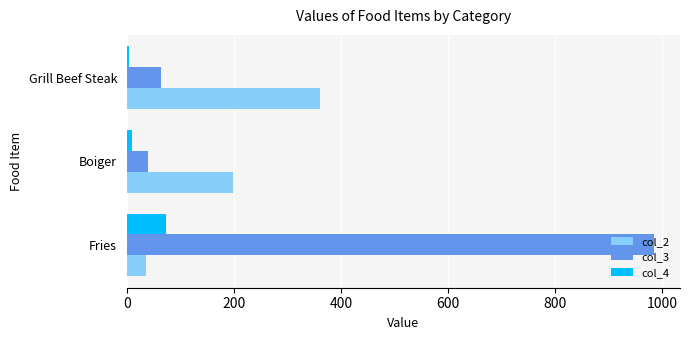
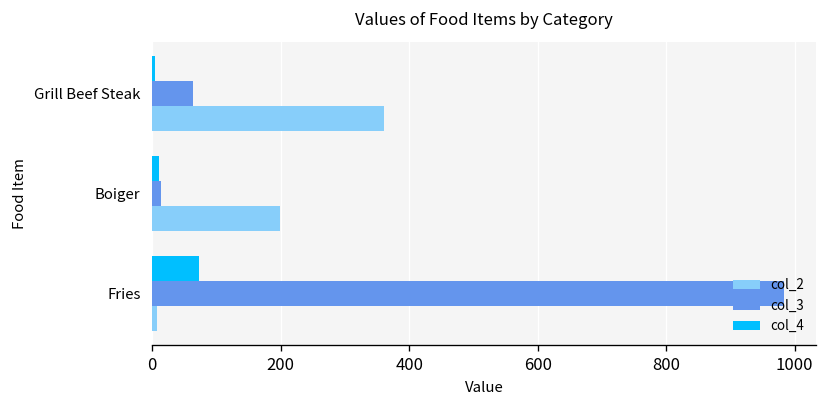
  {
    "col_2": {
      "Grill Beef Steak": 360,
      "Boiger": 200,
-     "Fries": 40
+     "Fries": 10
    },
    "col_3": {
      "Grill Beef Steak": 60,
-     "Boiger": 40,
+     "Boiger": 10,
      "Fries": 980
    },
    "col_4": {
      "Grill Beef Steak": 10,
      "Boiger": 10,
      "Fries": 70
    }
  }
